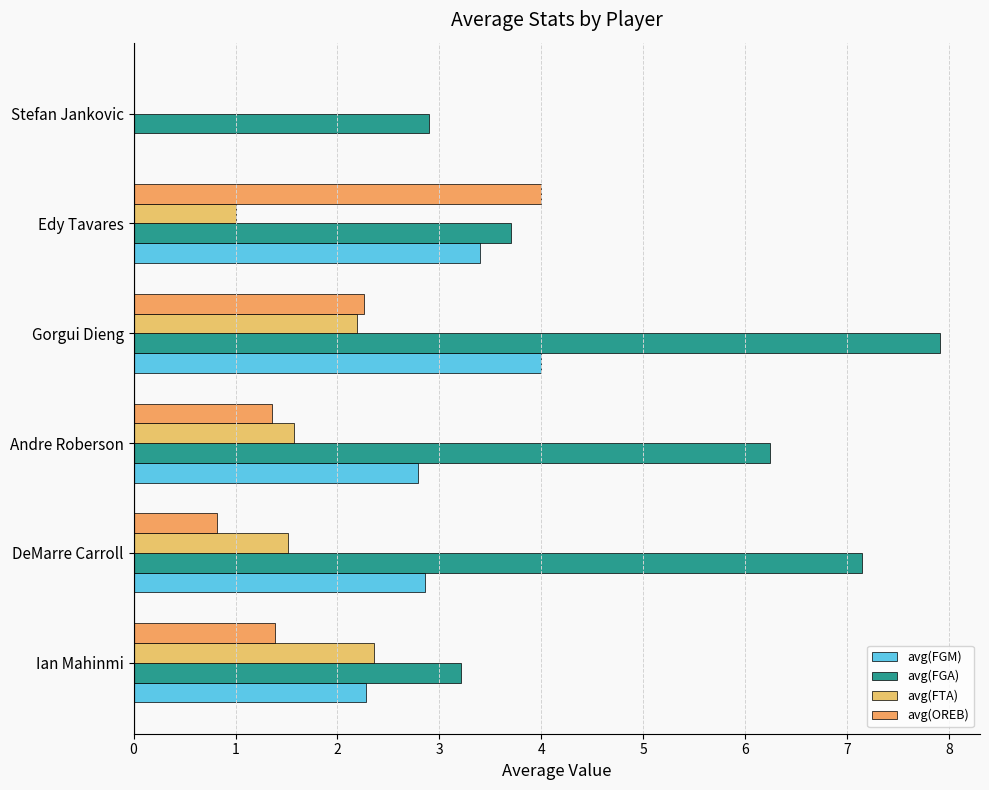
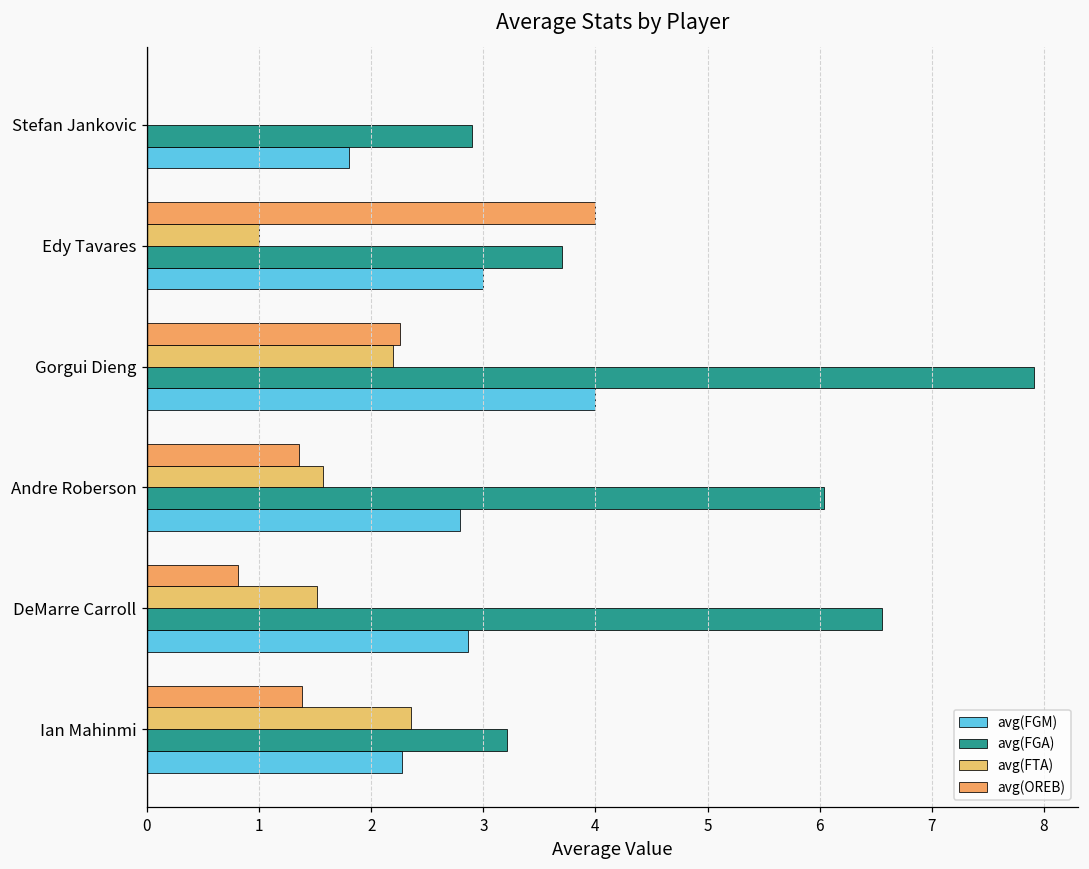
  {
    "avg(FGM)": {
-     "Stefan Jankovic": 0.0,
-     "Edy Tavares": 3.4,
+     "Stefan Jankovic": 1.8,
+     "Edy Tavares": 3.0,
      "Gorgui Dieng": 4.0,
      "Andre Roberson": 2.8,
      "DeMarre Carroll": 2.86,
      "Ian Mahinmi": 2.3
    },
    "avg(FGA)": {
      "Stefan Jankovic": 2.90,
      "Edy Tavares": 3.70,
      "Gorgui Dieng": 7.91,
-     "Andre Roberson": 6.24,
-     "DeMarre Carroll": 7.15,
+     "Andre Roberson": 6.04,
+     "DeMarre Carroll": 6.55,
      "Ian Mahinmi": 3.21
    }
  }
